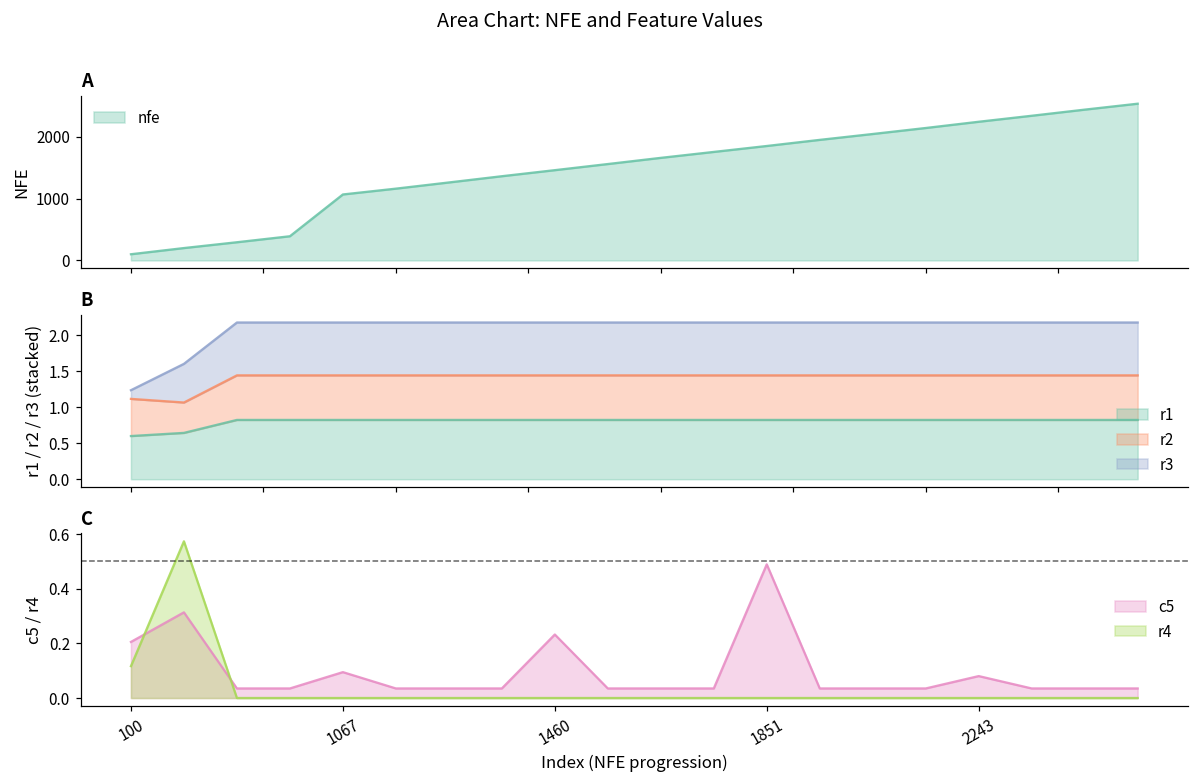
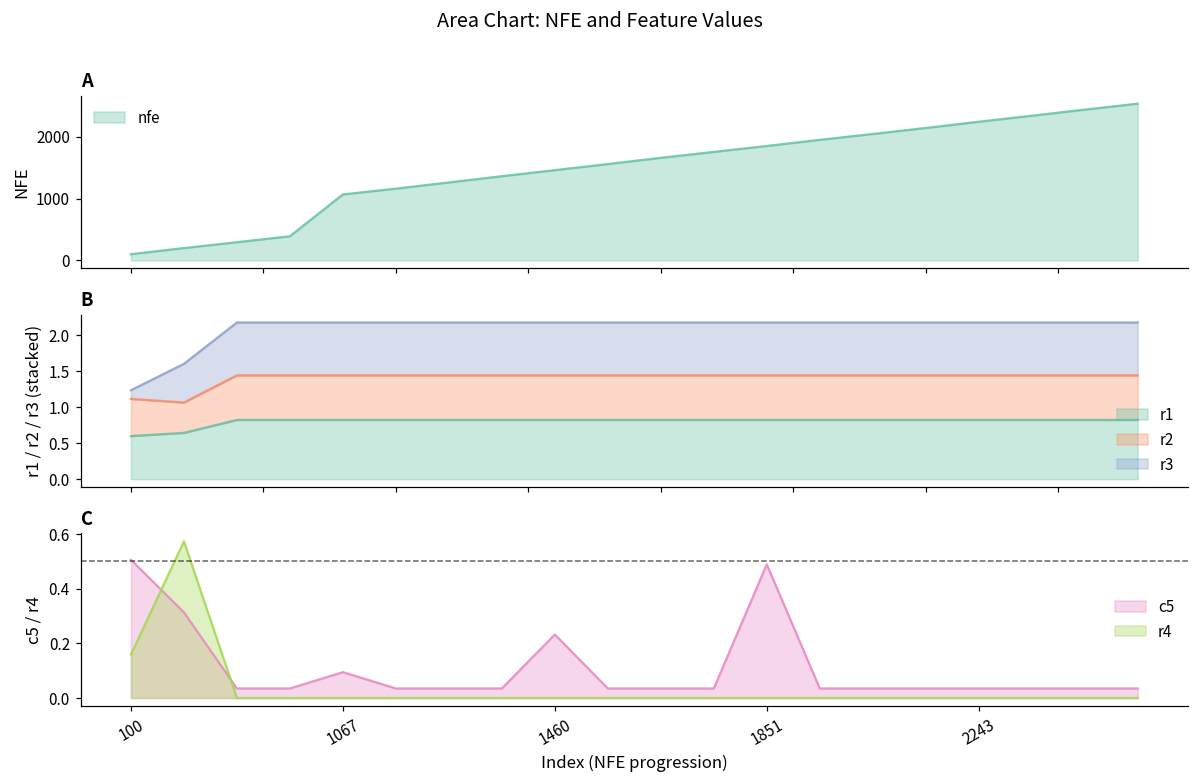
  {
    "C": {
      "c5": {
-       "100": 0.20,
+       "100": 0.50,
        "1067": 0.09,
        "1460": 0.23,
        "1851": 0.49,
-       "2243": 0.08
+       "2243": 0.03
      },
      "r4": {
-       "100": 0.12,
+       "100": 0.16,
        "1067": 0.00,
        "1460": 0.00,
        "1851": 0.00,
        "2243": 0.00
      }
    }
  }
